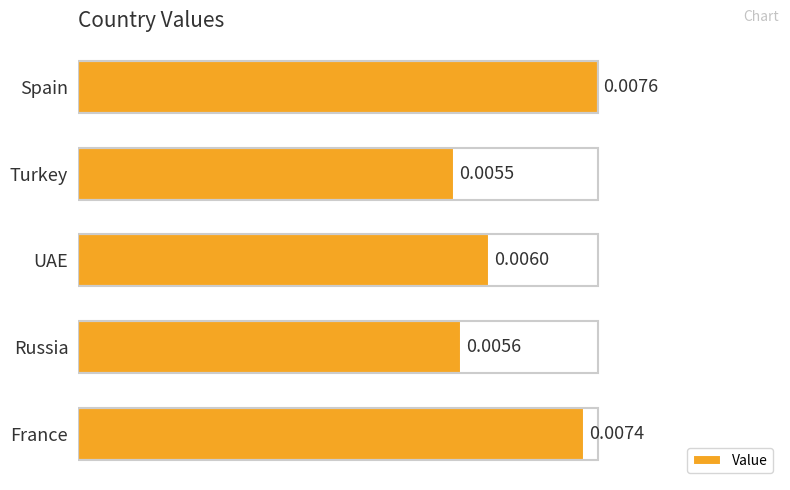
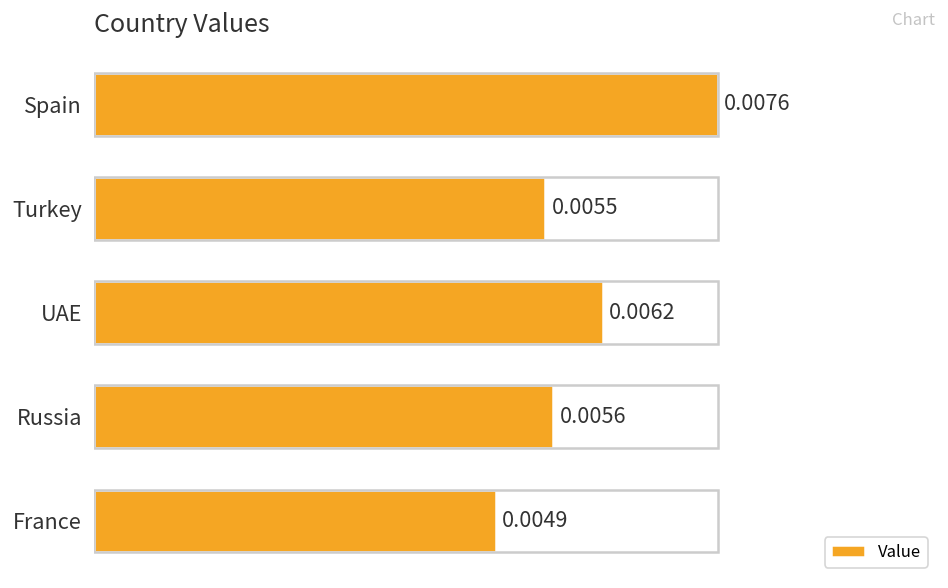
  {
    "Spain": 0.0076,
    "Turkey": 0.0055,
-   "UAE": 0.0060,
+   "UAE": 0.0062,
    "Russia": 0.0056,
-   "France": 0.0074
+   "France": 0.0049
  }
